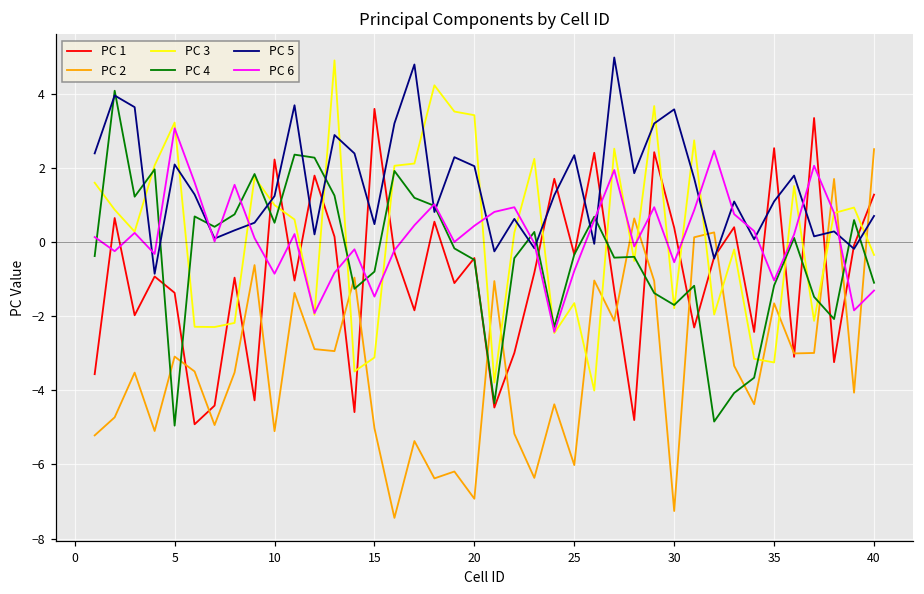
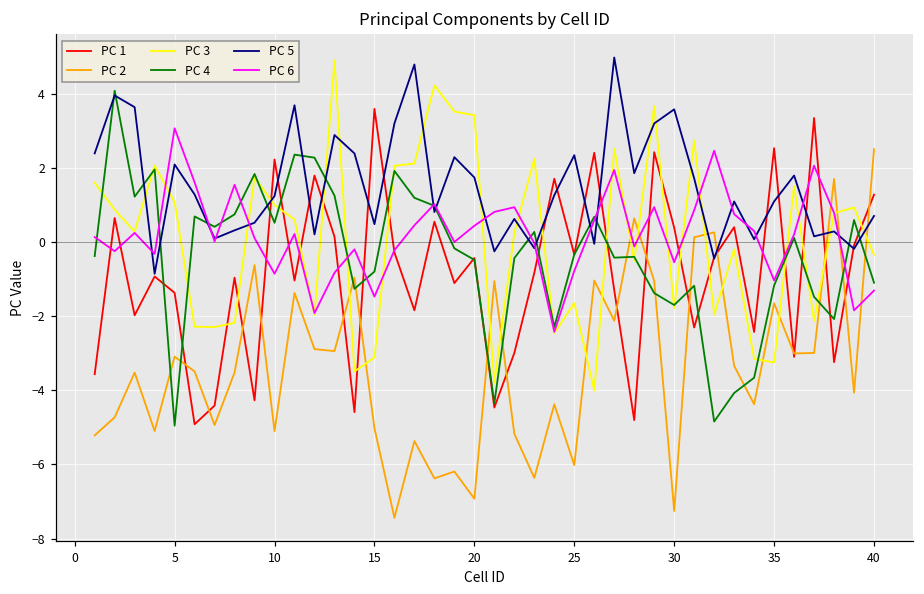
  {
    "PC 1": {
      "5": -1.4,
      "10": 2.2,
      "15": 3.6,
      "30": 0.4,
      "35": 2.5,
      "40": 1.3
    },
    "PC 2": {
      "5": -3.1,
      "10": -5.1,
      "15": -5.0,
      "20": -6.9,
      "25": -6.0,
      "30": -7.3,
      "35": -1.7,
      "40": 2.5
    },
    "PC 3": {
-     "5": 3.2,
+     "5": 1.1,
      "10": 1.0,
      "15": -3.1,
      "20": 3.4,
      "25": -1.6,
      "30": -1.8,
      "35": -3.2,
      "40": -0.3
    },
    "PC 4": {
      "5": -5.0,
      "10": 0.5,
      "15": -0.8,
      "30": -1.7,
      "35": -1.2,
      "40": -1.1
    },
    "PC 5": {
      "5": 2.1,
      "10": 1.2,
      "15": 0.5,
-     "20": 2.0,
+     "20": 1.7,
      "25": 2.3,
      "30": 3.6,
      "35": 1.1,
      "40": 0.7
    },
    "PC 6": {
      "5": 3.1,
      "10": -0.9,
      "15": -1.5,
      "20": 0.4,
      "25": -0.8,
      "30": -0.5,
      "35": -1.0,
      "40": -1.3
    }
  }
